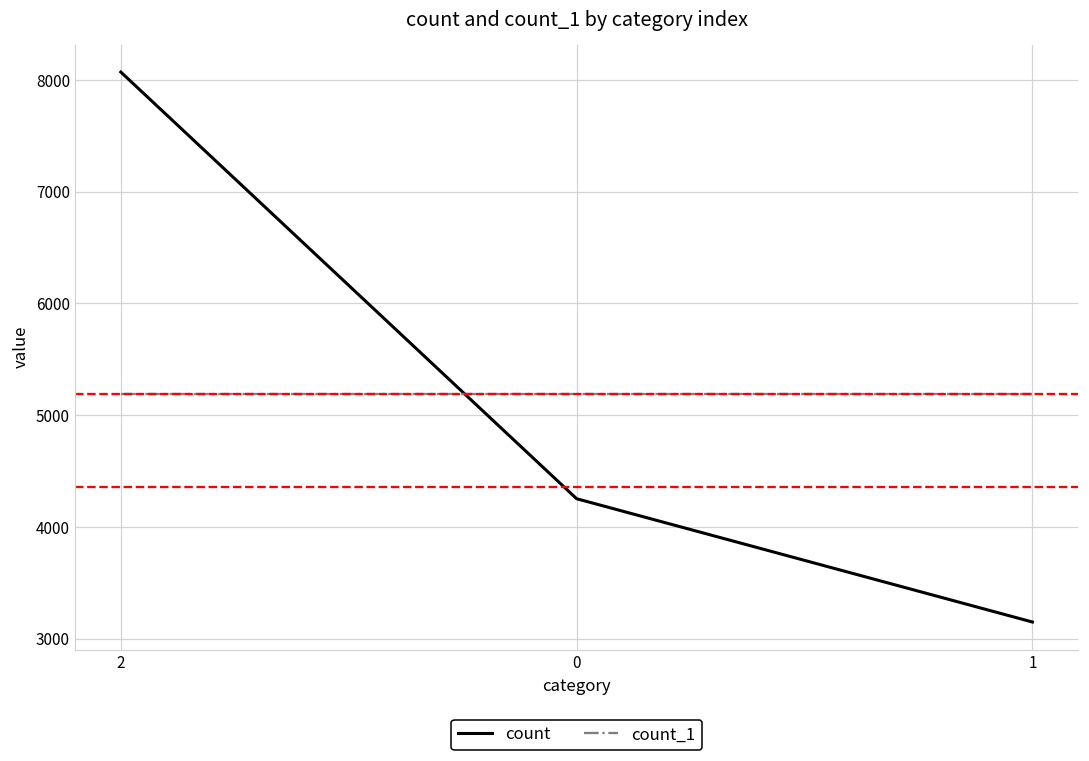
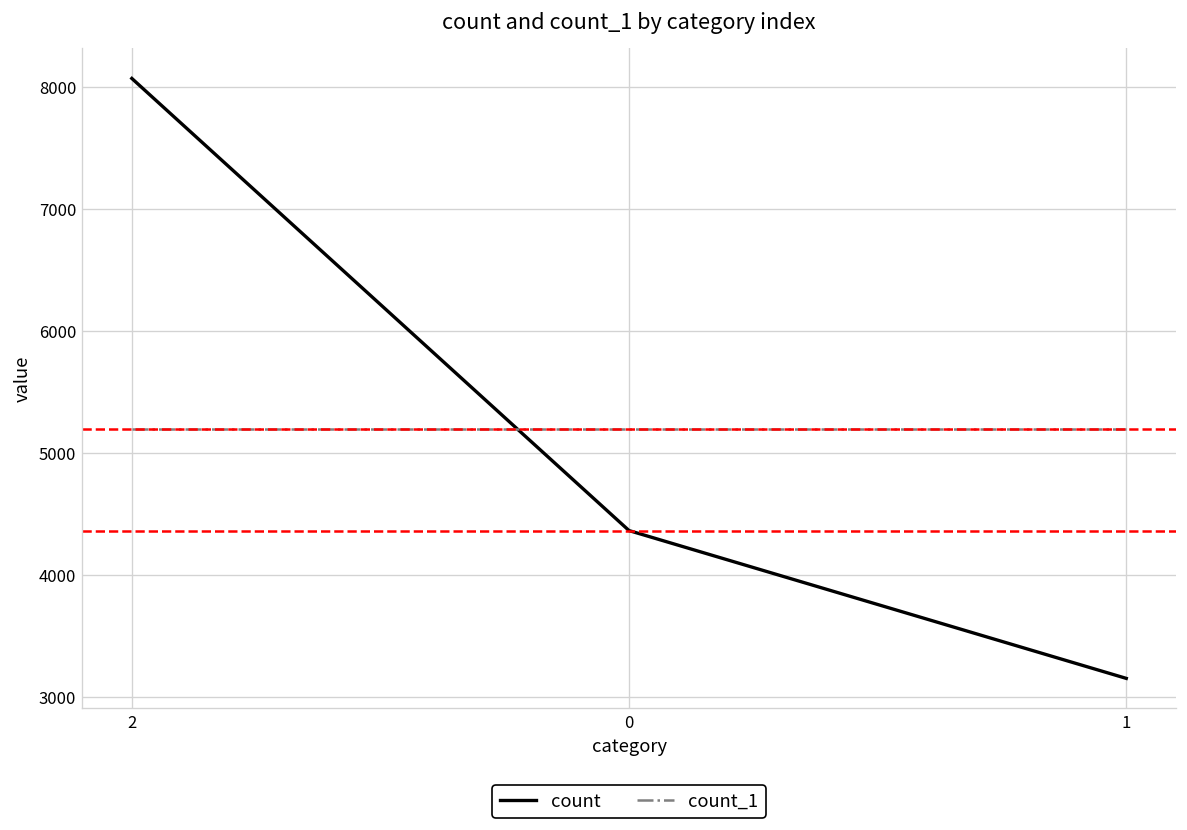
  {
    "count": {
      "2": 8070,
-     "0": 4250,
+     "0": 4360,
      "1": 3150
    },
    "count_1": {
      "2": 5190,
      "0": 5190,
      "1": 5190
    }
  }
